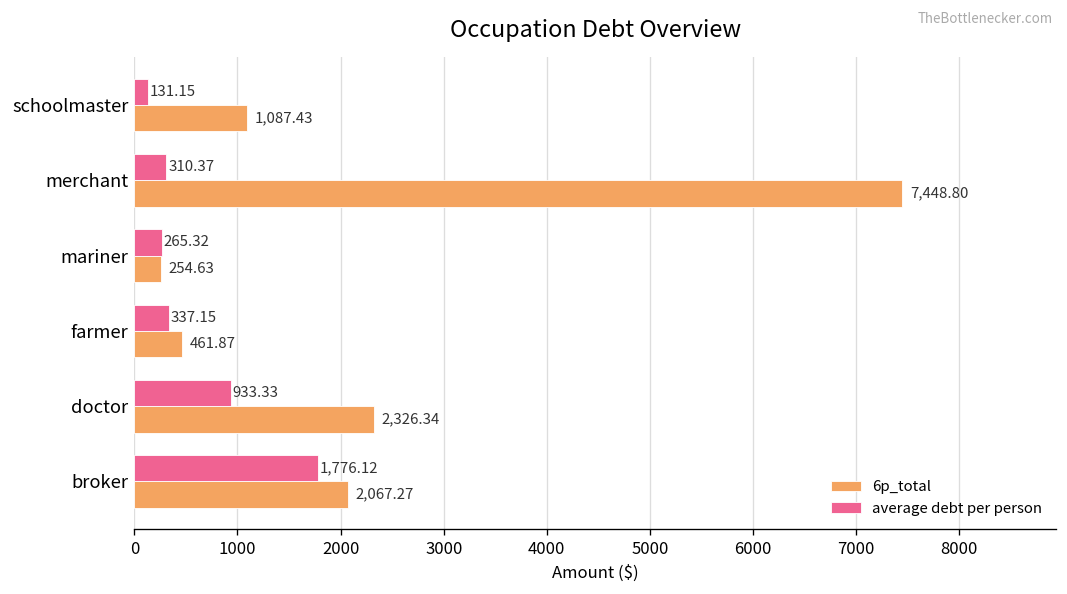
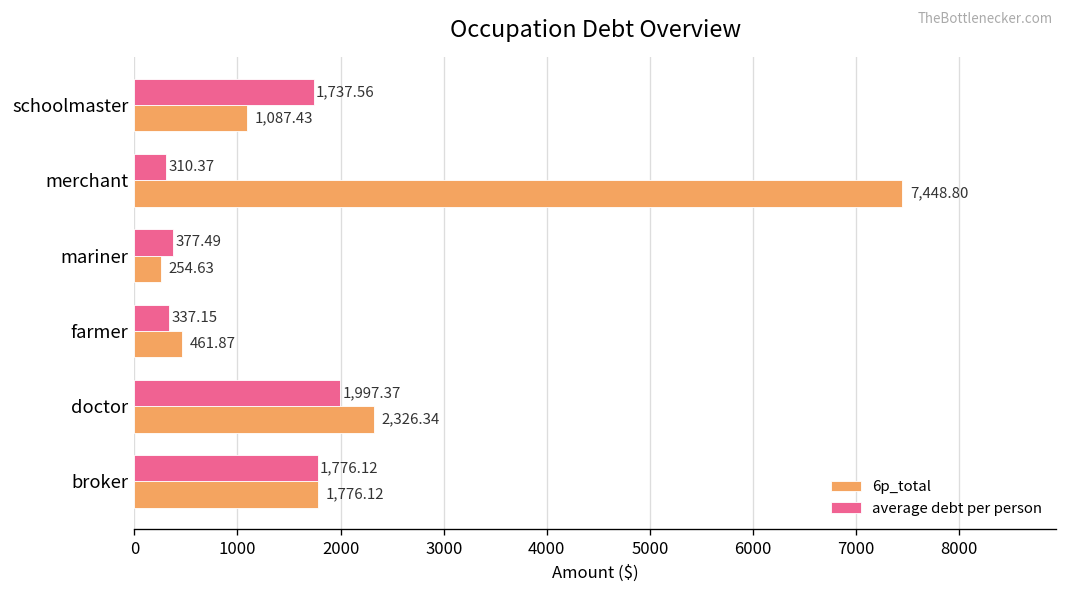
  {
    "6p_total": {
      "schoolmaster": "1,087.43",
      "merchant": "7,448.80",
      "mariner": "254.63",
      "farmer": "461.87",
      "doctor": "2,326.34",
-     "broker": "2,067.27"
+     "broker": "1,776.12"
    },
    "average debt per person": {
-     "schoolmaster": "131.15",
+     "schoolmaster": "1,737.56",
      "merchant": "310.37",
-     "mariner": "265.32",
+     "mariner": "377.49",
      "farmer": "337.15",
-     "doctor": "933.33",
+     "doctor": "1,997.37",
      "broker": "1,776.12"
    }
  }
